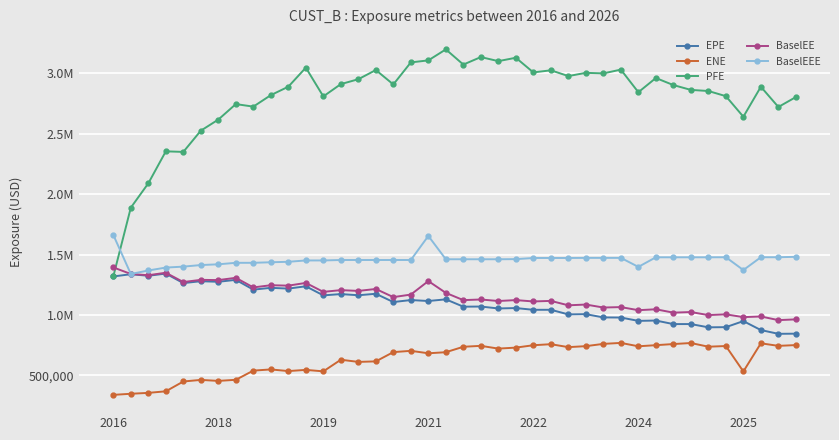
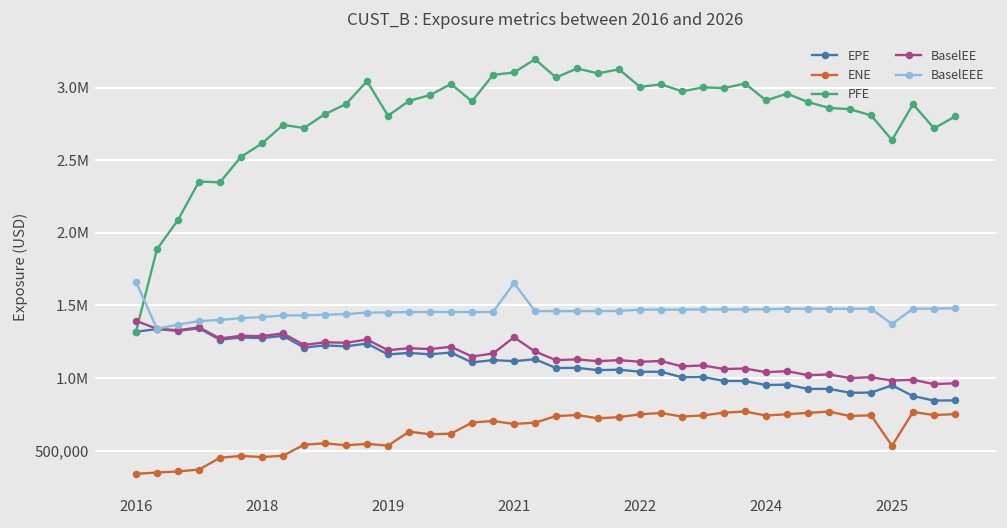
  {
    "EPE": {
      "2019": "1,160,000",
      "2021": "1,120,000",
      "2022": "1,040,000",
      "2024": "950,000",
      "2025": "950,000"
    },
    "ENE": {
      "2016": "340,000",
      "2018": "450,000",
      "2019": "530,000",
      "2021": "680,000",
      "2022": "750,000",
      "2024": "740,000",
      "2025": "530,000"
    },
    "PFE": {
      "2018": "2,620,000",
      "2019": "2,810,000",
      "2021": "3,110,000",
      "2022": "3,010,000",
-     "2024": "2,840,000",
+     "2024": "2,910,000",
      "2025": "2,640,000"
    },
    "BaselEE": {
      "2016": "1,390,000",
      "2019": "1,190,000",
      "2021": "1,280,000",
      "2022": "1,110,000",
      "2024": "1,040,000",
      "2025": "980,000"
    },
    "BaselEEE": {
      "2016": "1,660,000",
      "2018": "1,420,000",
      "2019": "1,450,000",
      "2021": "1,650,000",
      "2022": "1,470,000",
-     "2024": "1,400,000",
+     "2024": "1,470,000",
      "2025": "1,370,000"
    }
  }
